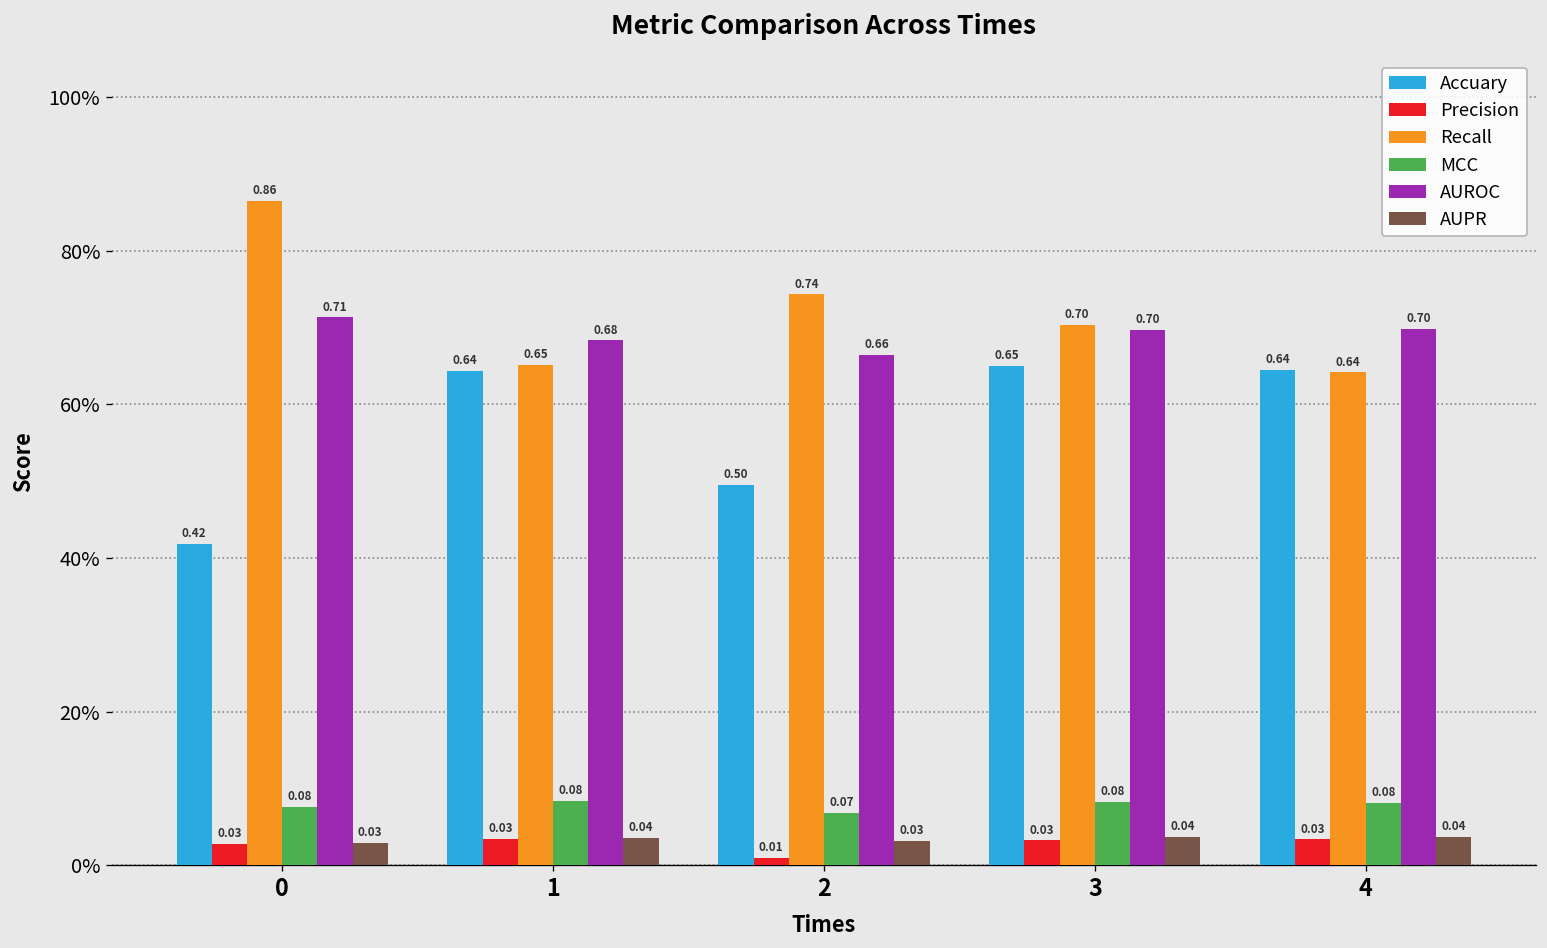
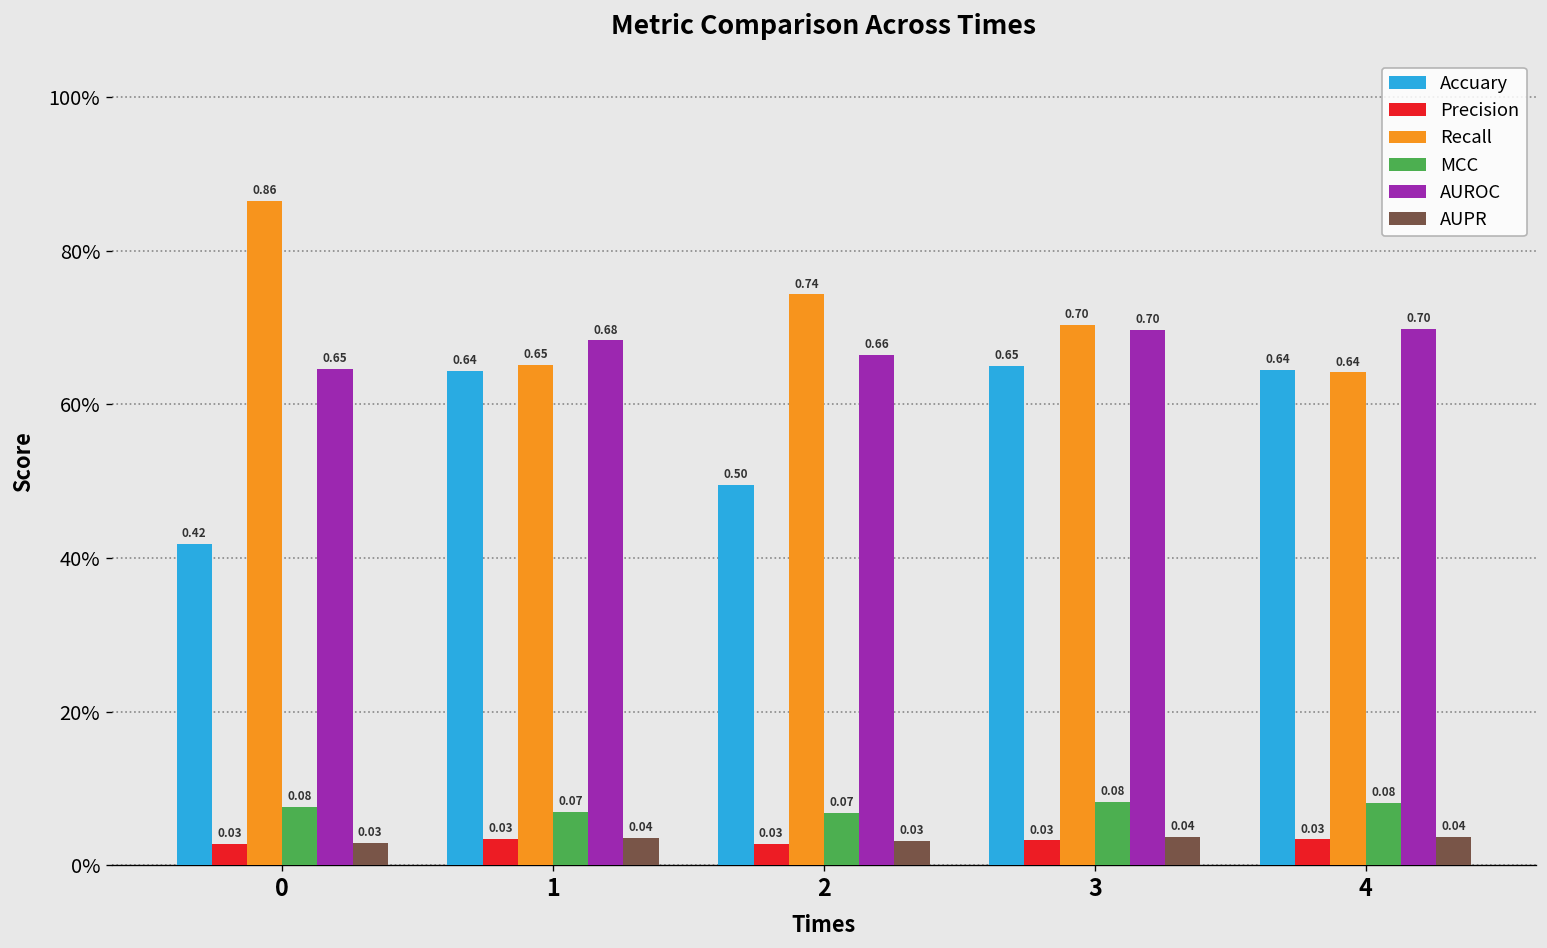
  {
    "Accuary": {
      "0": 0.42,
      "1": 0.64,
      "2": 0.50,
      "3": 0.65,
      "4": 0.64
    },
    "Precision": {
      "0": 0.03,
      "1": 0.03,
-     "2": 0.01,
+     "2": 0.03,
      "3": 0.03,
      "4": 0.03
    },
    "Recall": {
      "0": 0.86,
      "1": 0.65,
      "2": 0.74,
      "3": 0.70,
      "4": 0.64
    },
    "MCC": {
      "0": 0.08,
-     "1": 0.08,
+     "1": 0.07,
      "2": 0.07,
      "3": 0.08,
      "4": 0.08
    },
    "AUROC": {
-     "0": 0.71,
+     "0": 0.65,
      "1": 0.68,
      "2": 0.66,
      "3": 0.70,
      "4": 0.70
    },
    "AUPR": {
      "0": 0.03,
      "1": 0.04,
      "2": 0.03,
      "3": 0.04,
      "4": 0.04
    }
  }
